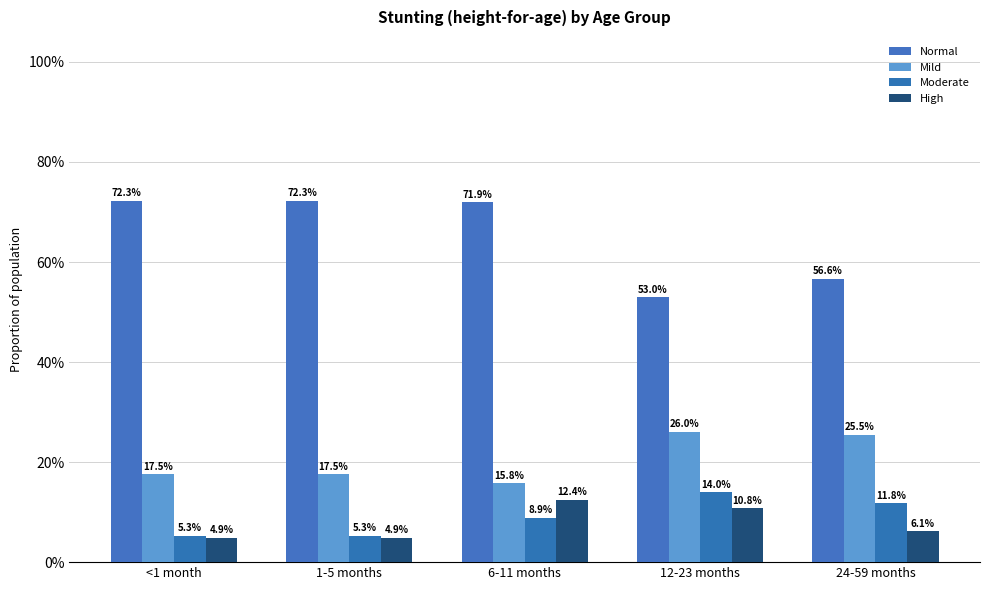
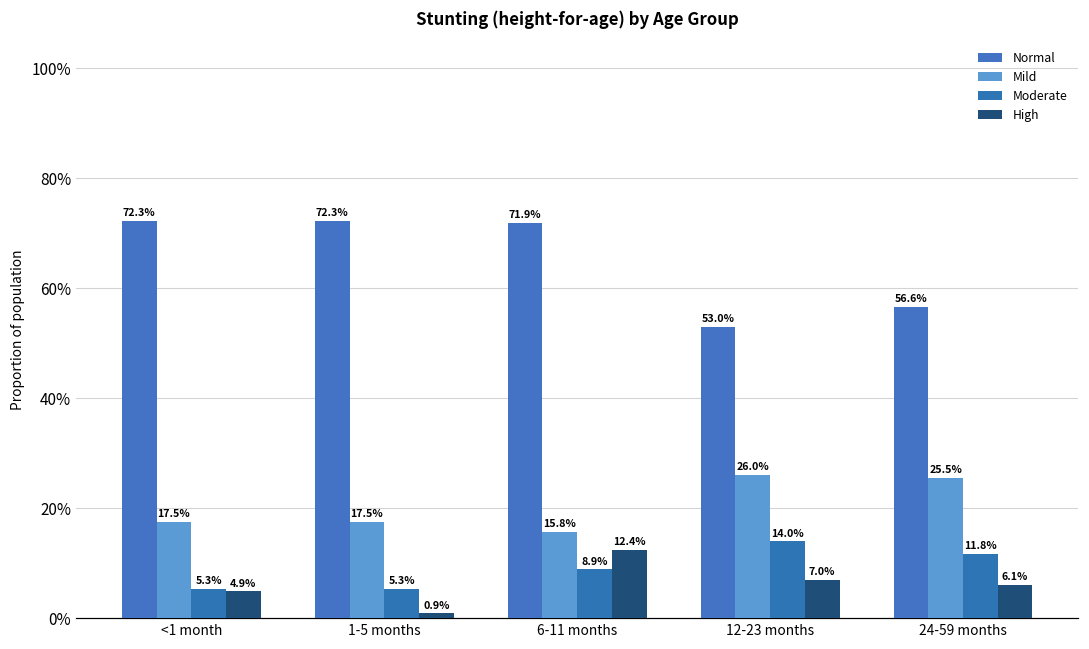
  {
    "High": {
      "<1 month": "4.9%",
-     "1-5 months": "4.9%",
+     "1-5 months": "0.9%",
      "6-11 months": "12.4%",
-     "12-23 months": "10.8%",
+     "12-23 months": "7.0%",
      "24-59 months": "6.1%"
    }
  }
